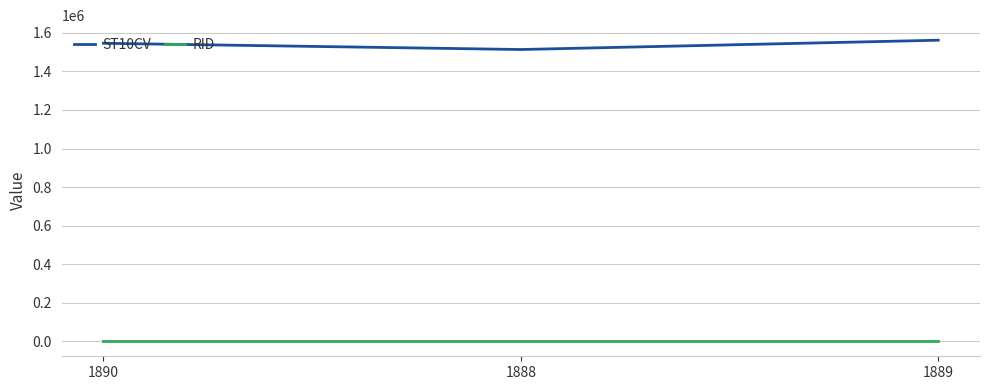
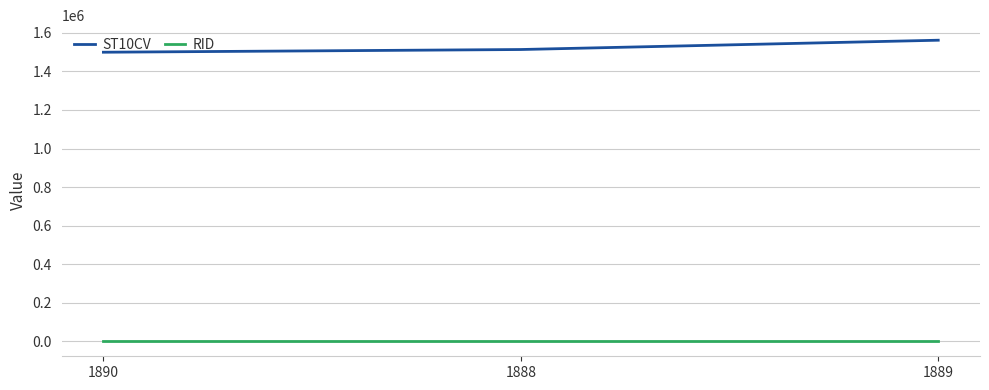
  {
    "ST10CV": {
-     "1890": 1550000,
+     "1890": 1500000,
      "1888": 1510000,
      "1889": 1560000
    },
    "RID": {
      "1890": 0,
      "1888": 0,
      "1889": 0
    }
  }
